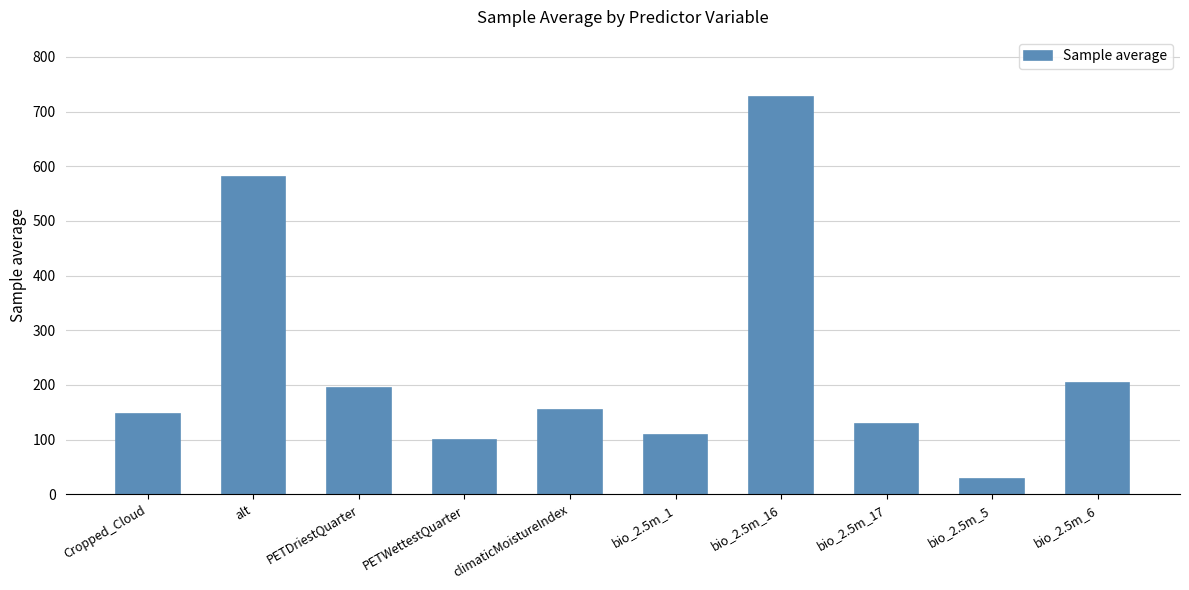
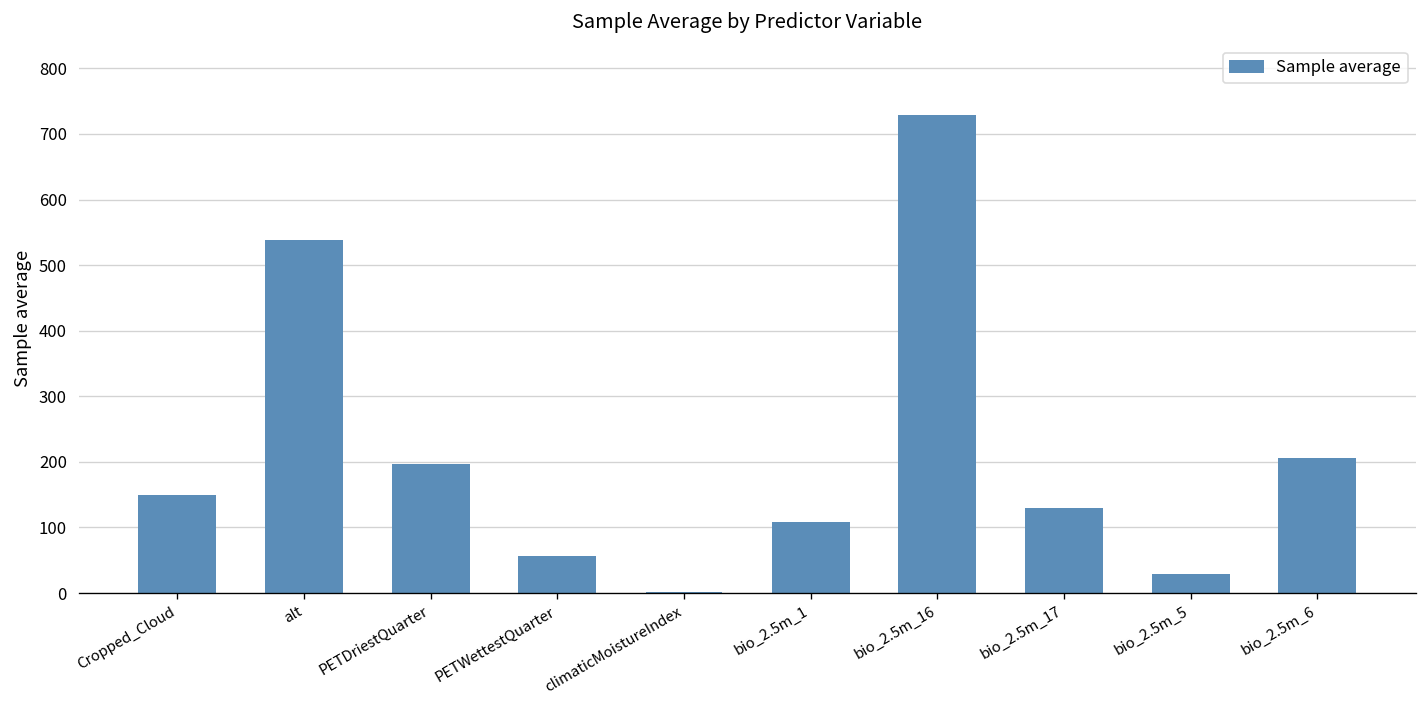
  {
    "Cropped_Cloud": 150,
-   "alt": 580,
+   "alt": 540,
    "PETDriestQuarter": 190,
-   "PETWettestQuarter": 100,
-   "climaticMoistureIndex": 150,
+   "PETWettestQuarter": 60,
+   "climaticMoistureIndex": 0,
    "bio_2.5m_1": 110,
    "bio_2.5m_16": 730,
    "bio_2.5m_17": 130,
    "bio_2.5m_5": 30,
    "bio_2.5m_6": 200
  }
